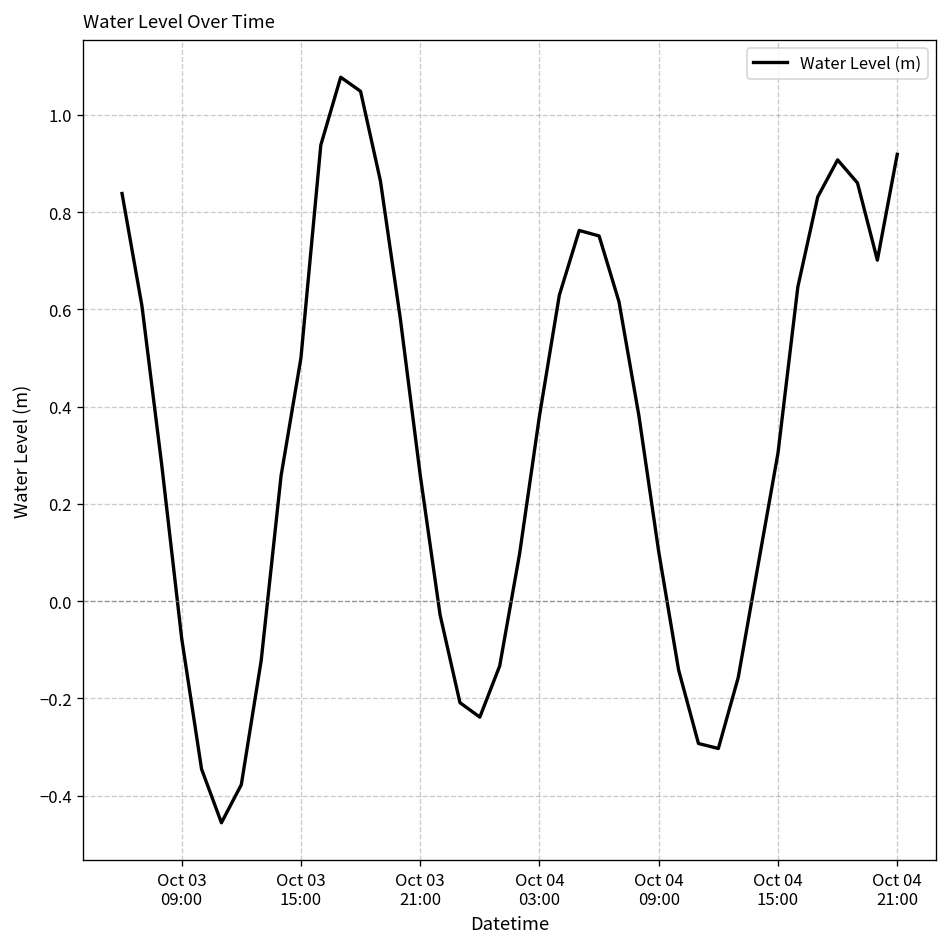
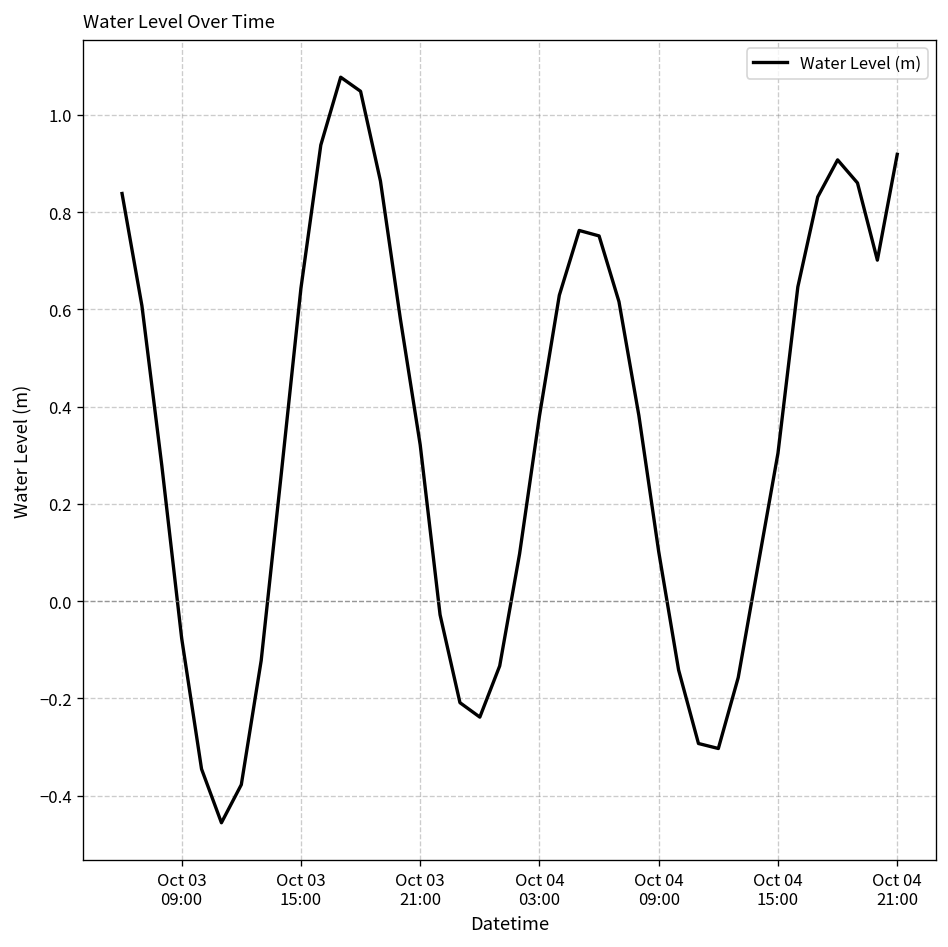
  {
    "Oct 03 09:00": -0.08,
-   "Oct 03 15:00": 0.50,
-   "Oct 03 21:00": 0.26,
+   "Oct 03 15:00": 0.64,
+   "Oct 03 21:00": 0.32,
    "Oct 04 03:00": 0.38,
    "Oct 04 09:00": 0.10,
    "Oct 04 15:00": 0.30,
    "Oct 04 21:00": 0.92
  }
